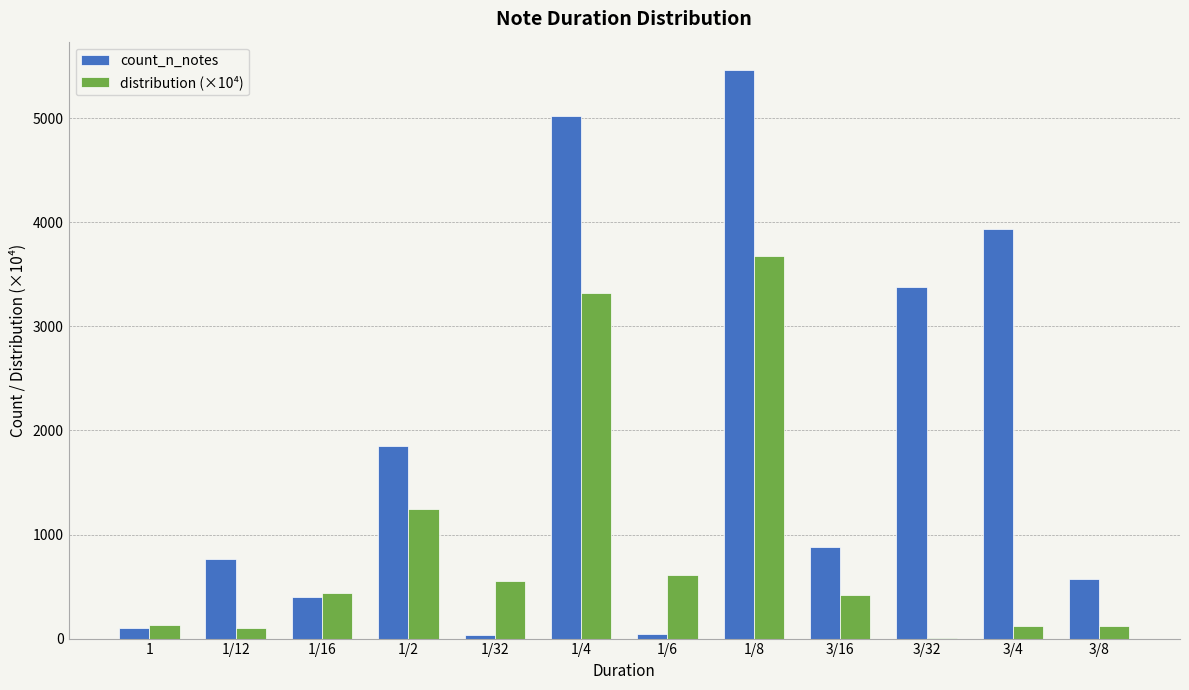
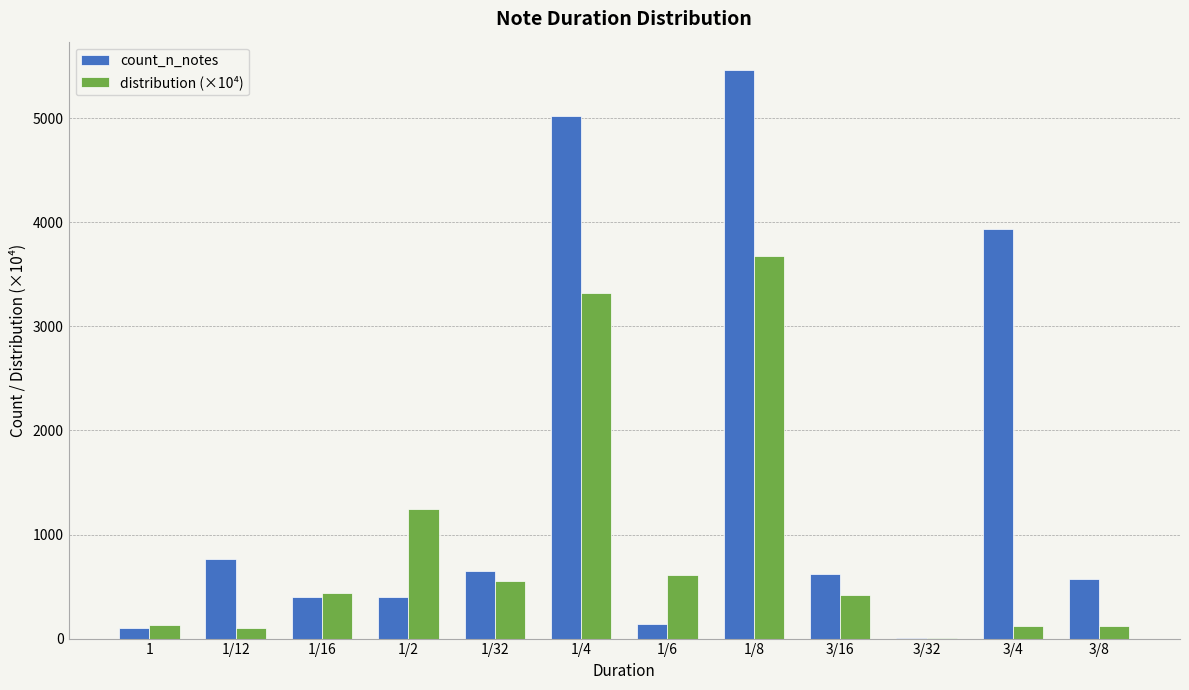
  {
    "count_n_notes": {
      "1": 100,
      "1/12": 760,
      "1/16": 400,
-     "1/2": 1850,
-     "1/32": 30,
+     "1/2": 400,
+     "1/32": 650,
      "1/4": 5020,
-     "1/6": 40,
+     "1/6": 140,
      "1/8": 5460,
-     "3/16": 880,
-     "3/32": 3380,
+     "3/16": 620,
+     "3/32": 10,
      "3/4": 3930,
      "3/8": 580
    },
    "distribution (×10⁴)": {
      "1": 130,
      "1/12": 100,
      "1/16": 440,
      "1/2": 1240,
      "1/32": 550,
      "1/4": 3320,
      "1/6": 610,
      "1/8": 3680,
      "3/16": 420,
      "3/4": 120,
      "3/8": 120
    }
  }
